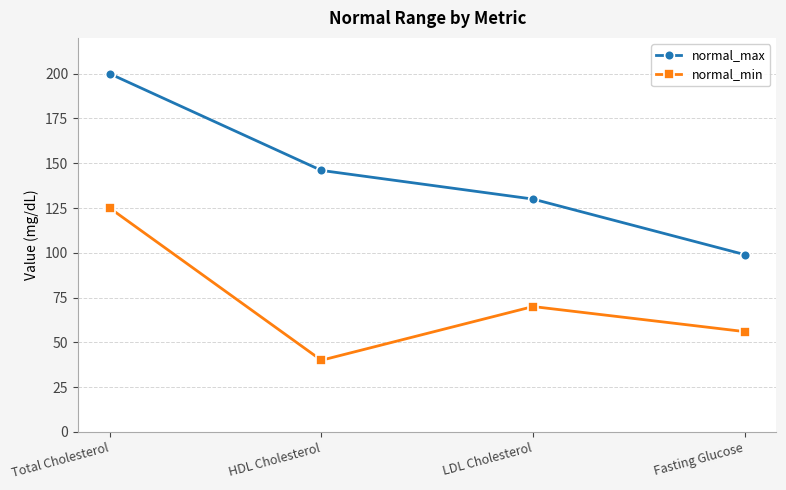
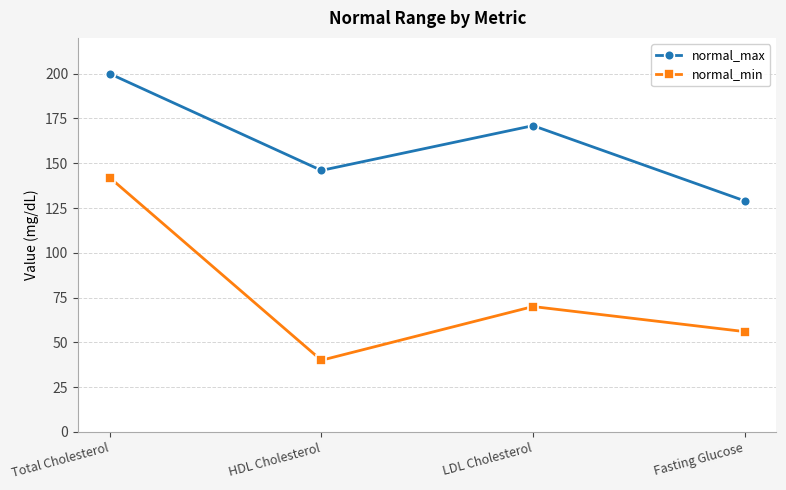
  {
    "normal_max": {
      "Total Cholesterol": 200,
      "HDL Cholesterol": 146,
-     "LDL Cholesterol": 130,
-     "Fasting Glucose": 99
+     "LDL Cholesterol": 171,
+     "Fasting Glucose": 129
    },
    "normal_min": {
-     "Total Cholesterol": 125,
+     "Total Cholesterol": 142,
      "HDL Cholesterol": 40,
      "LDL Cholesterol": 70,
      "Fasting Glucose": 56
    }
  }
